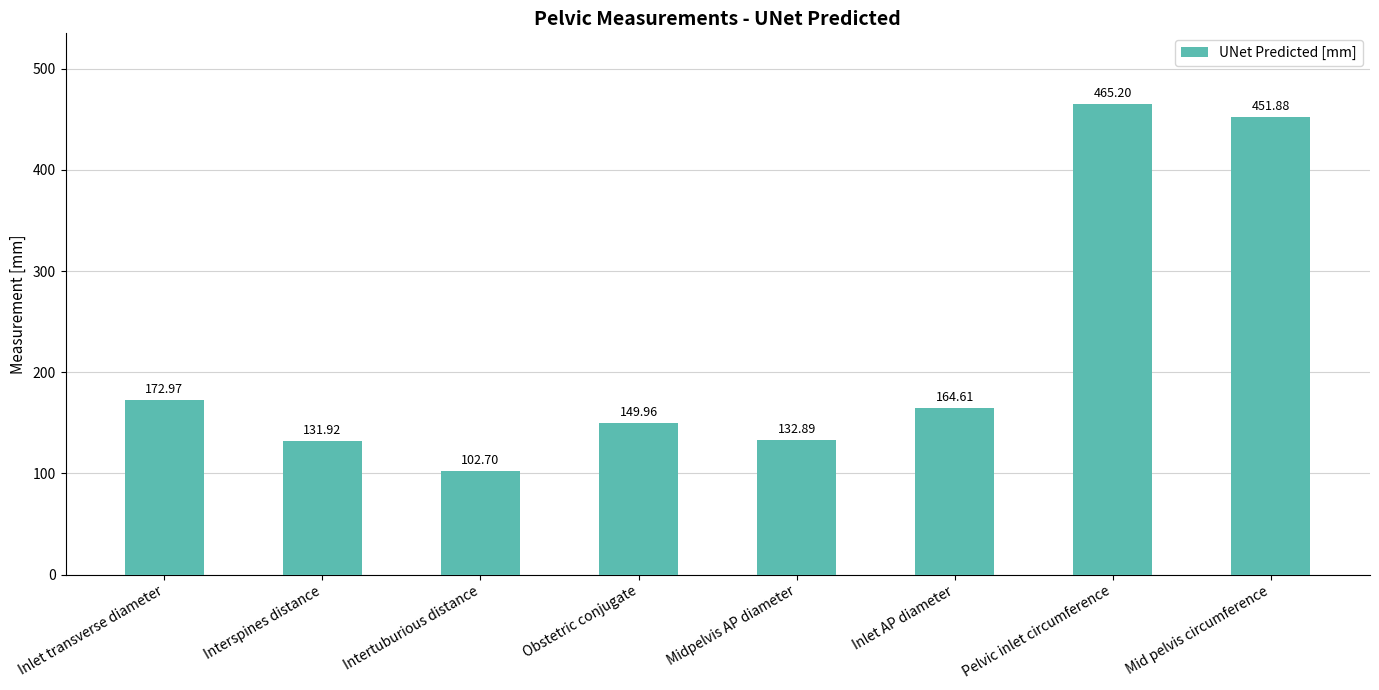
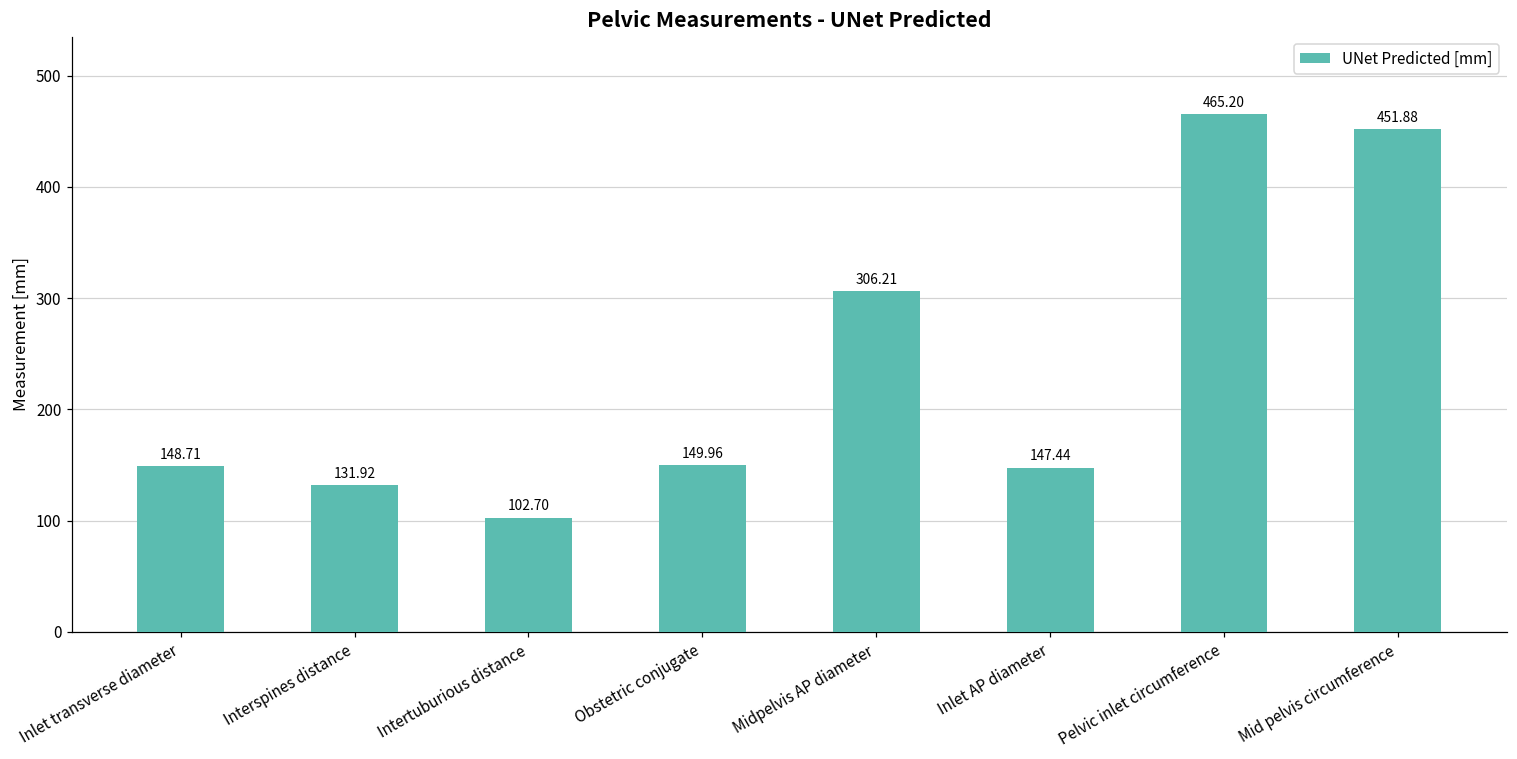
  {
-   "Inlet transverse diameter": 172.97,
+   "Inlet transverse diameter": 148.71,
    "Interspines distance": 131.92,
    "Intertuburious distance": 102.70,
    "Obstetric conjugate": 149.96,
-   "Midpelvis AP diameter": 132.89,
-   "Inlet AP diameter": 164.61,
+   "Midpelvis AP diameter": 306.21,
+   "Inlet AP diameter": 147.44,
    "Pelvic inlet circumference": 465.20,
    "Mid pelvis circumference": 451.88
  }
